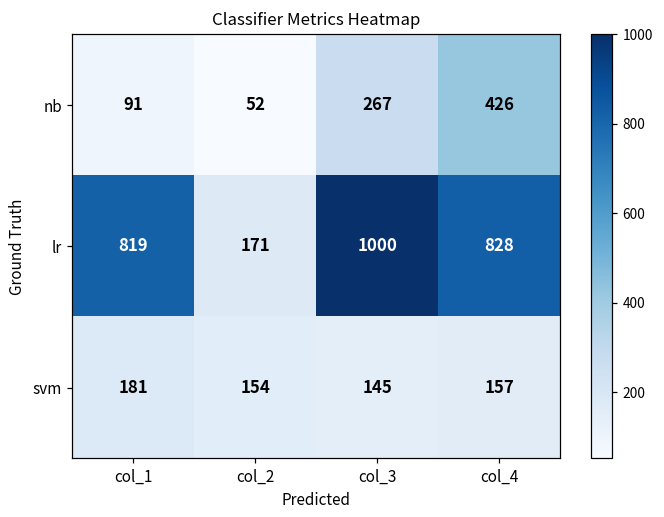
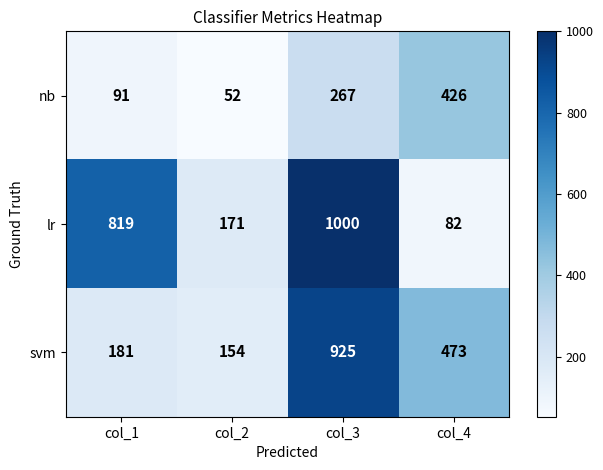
  {
    "nb": {
      "col_1": 91,
      "col_2": 52,
      "col_3": 267,
      "col_4": 426
    },
    "lr": {
      "col_1": 819,
      "col_2": 171,
      "col_3": 1000,
-     "col_4": 828
+     "col_4": 82
    },
    "svm": {
      "col_1": 181,
      "col_2": 154,
-     "col_3": 145,
-     "col_4": 157
+     "col_3": 925,
+     "col_4": 473
    }
  }
